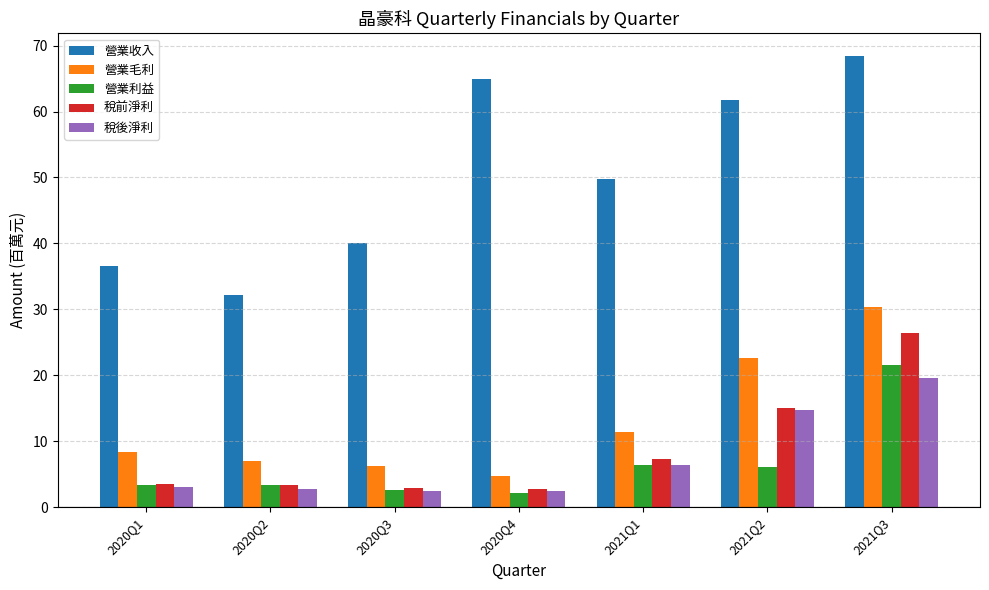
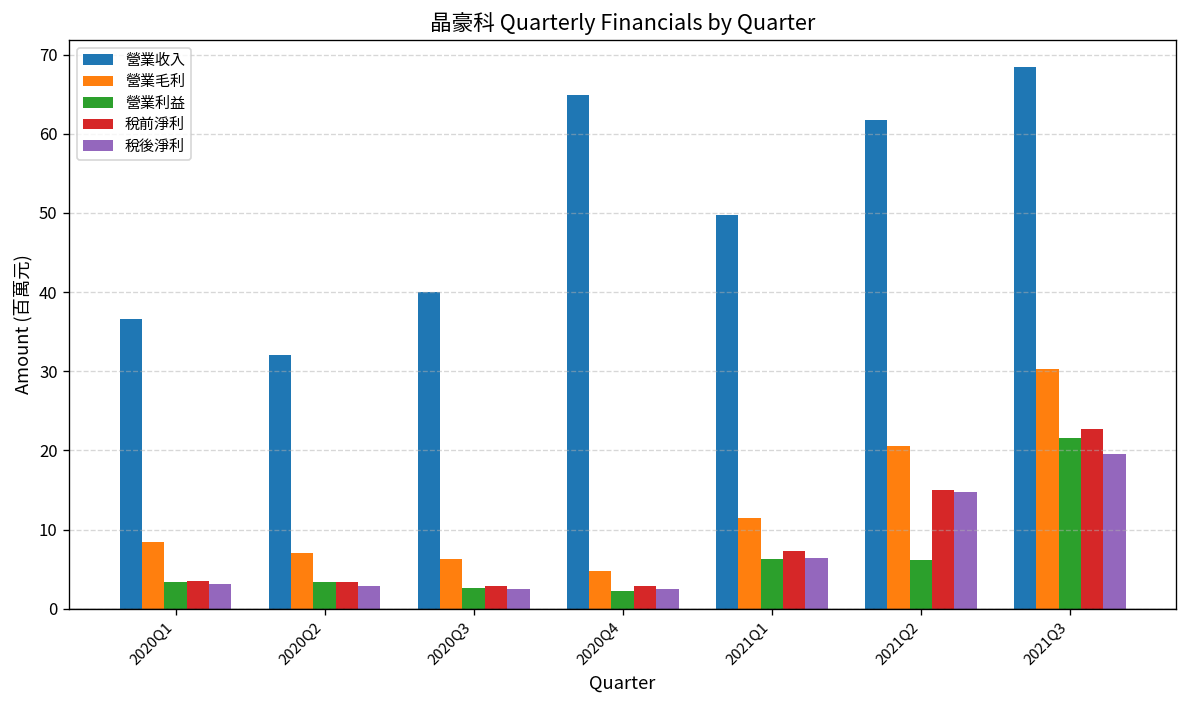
  {
    "營業收入": {
      "2020Q1": 37,
      "2020Q2": 32,
      "2020Q3": 40,
      "2020Q4": 65,
      "2021Q1": 50,
      "2021Q2": 62,
      "2021Q3": 68
    },
    "營業毛利": {
      "2020Q1": 8,
      "2020Q2": 7,
      "2020Q3": 6,
      "2020Q4": 5,
      "2021Q1": 11,
-     "2021Q2": 23,
+     "2021Q2": 21,
      "2021Q3": 30
    },
    "營業利益": {
      "2020Q1": 3,
      "2020Q2": 3,
      "2020Q3": 3,
      "2020Q4": 2,
      "2021Q1": 6,
      "2021Q2": 6,
      "2021Q3": 22
    },
    "稅前淨利": {
      "2020Q1": 4,
      "2020Q2": 3,
      "2020Q3": 3,
      "2020Q4": 3,
      "2021Q1": 7,
      "2021Q2": 15,
-     "2021Q3": 26
+     "2021Q3": 23
    },
    "稅後淨利": {
      "2020Q1": 3,
      "2020Q2": 3,
      "2020Q3": 2,
      "2020Q4": 2,
      "2021Q1": 6,
      "2021Q2": 15,
      "2021Q3": 20
    }
  }
